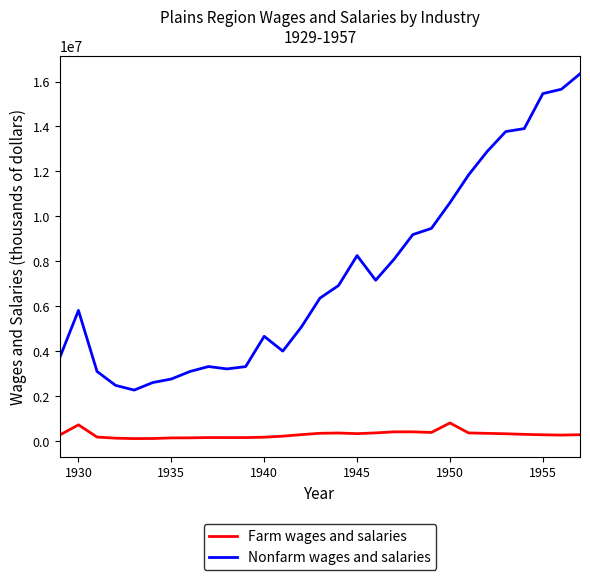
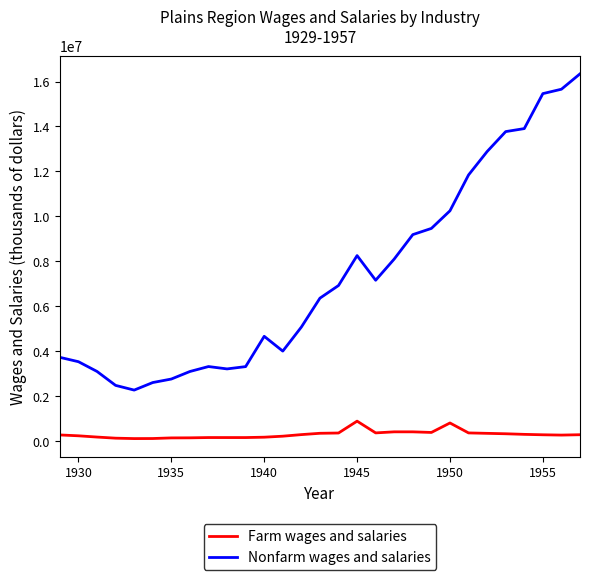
  {
    "Farm wages and salaries": {
-     "1930": 700000,
+     "1930": 200000,
      "1935": 100000,
      "1940": 200000,
-     "1945": 300000,
+     "1945": 900000,
      "1950": 800000,
      "1955": 300000
    },
    "Nonfarm wages and salaries": {
-     "1930": 5800000,
+     "1930": 3500000,
      "1935": 2800000,
      "1940": 4700000,
      "1945": 8300000,
-     "1950": 10600000,
+     "1950": 10200000,
      "1955": 15500000
    }
  }
